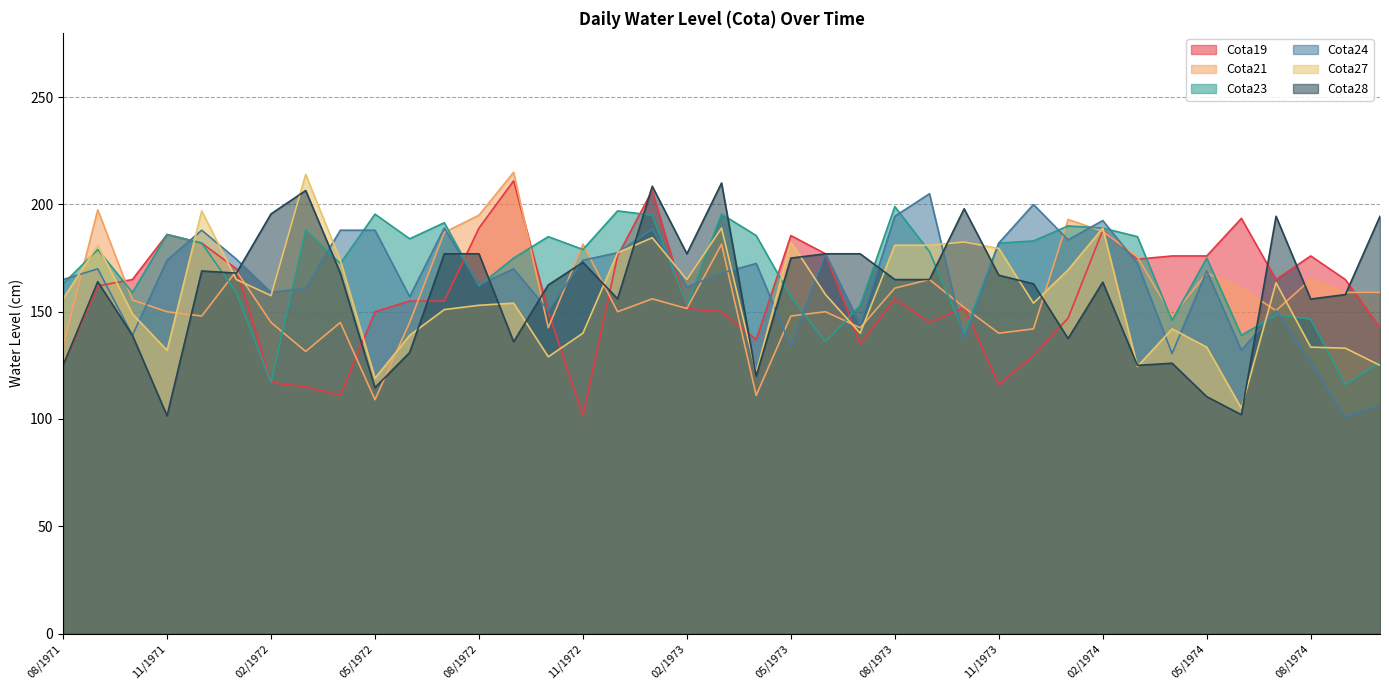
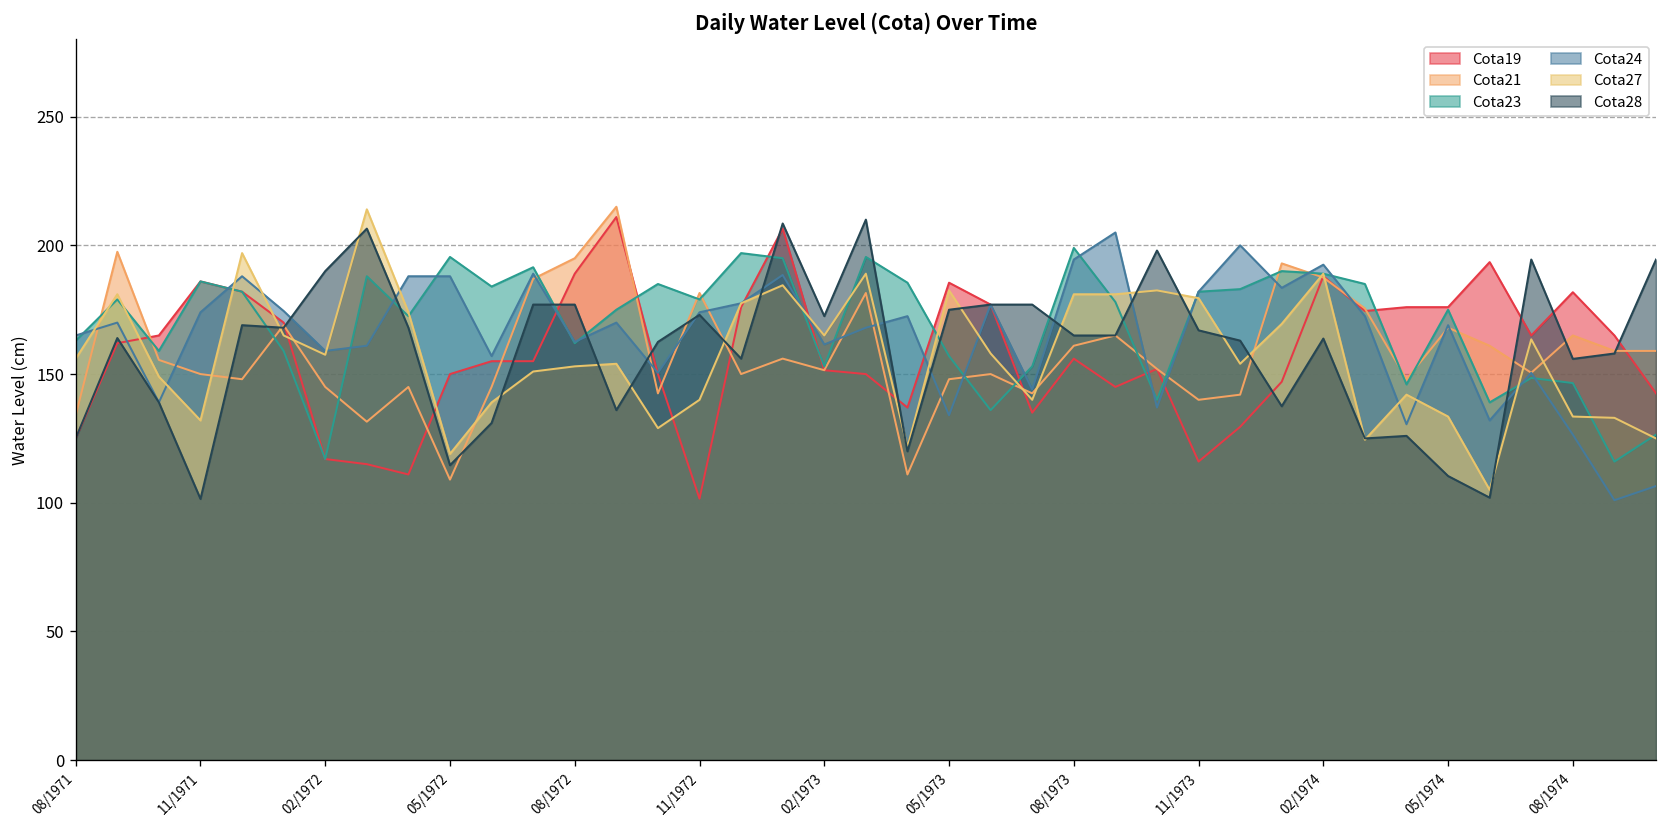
  {
    "Cota19": {
      "05/1972": 150,
      "08/1972": 189,
      "11/1972": 102,
      "05/1973": 186,
      "08/1973": 156,
      "11/1973": 116,
-     "08/1974": 176
+     "08/1974": 182
    },
    "Cota28": {
      "11/1971": 102,
-     "02/1972": 196,
+     "02/1972": 190,
      "05/1972": 115,
      "08/1972": 177,
-     "02/1973": 177,
+     "02/1973": 173,
      "05/1973": 175,
      "08/1973": 165,
      "11/1973": 167,
      "02/1974": 164,
      "05/1974": 110,
      "08/1974": 156
    }
  }
